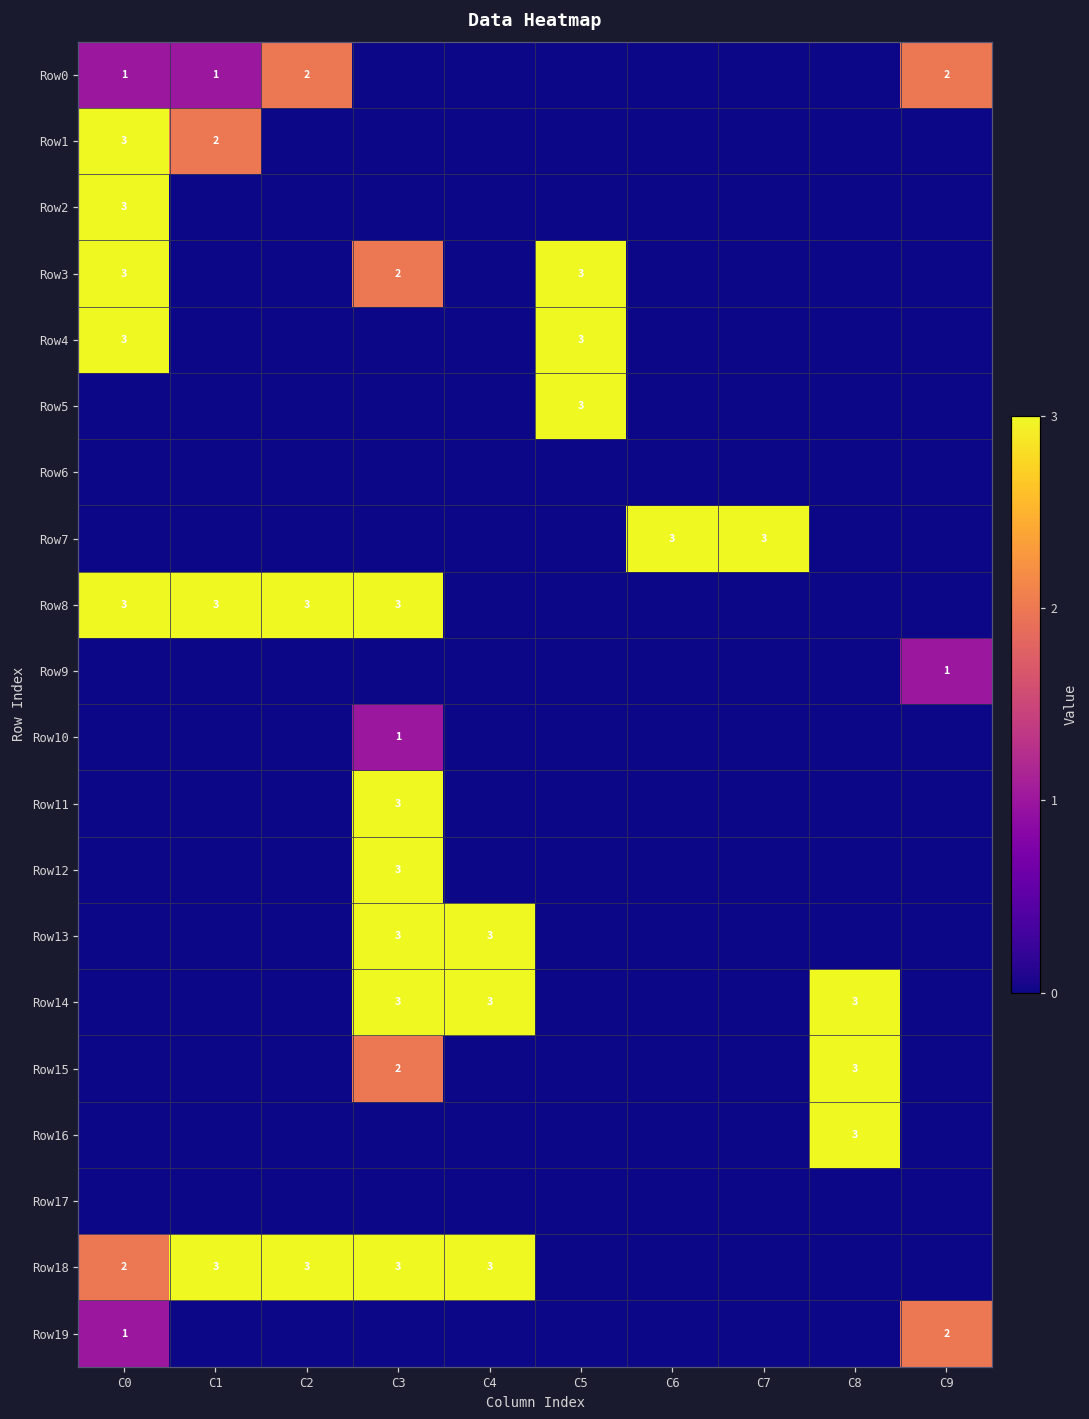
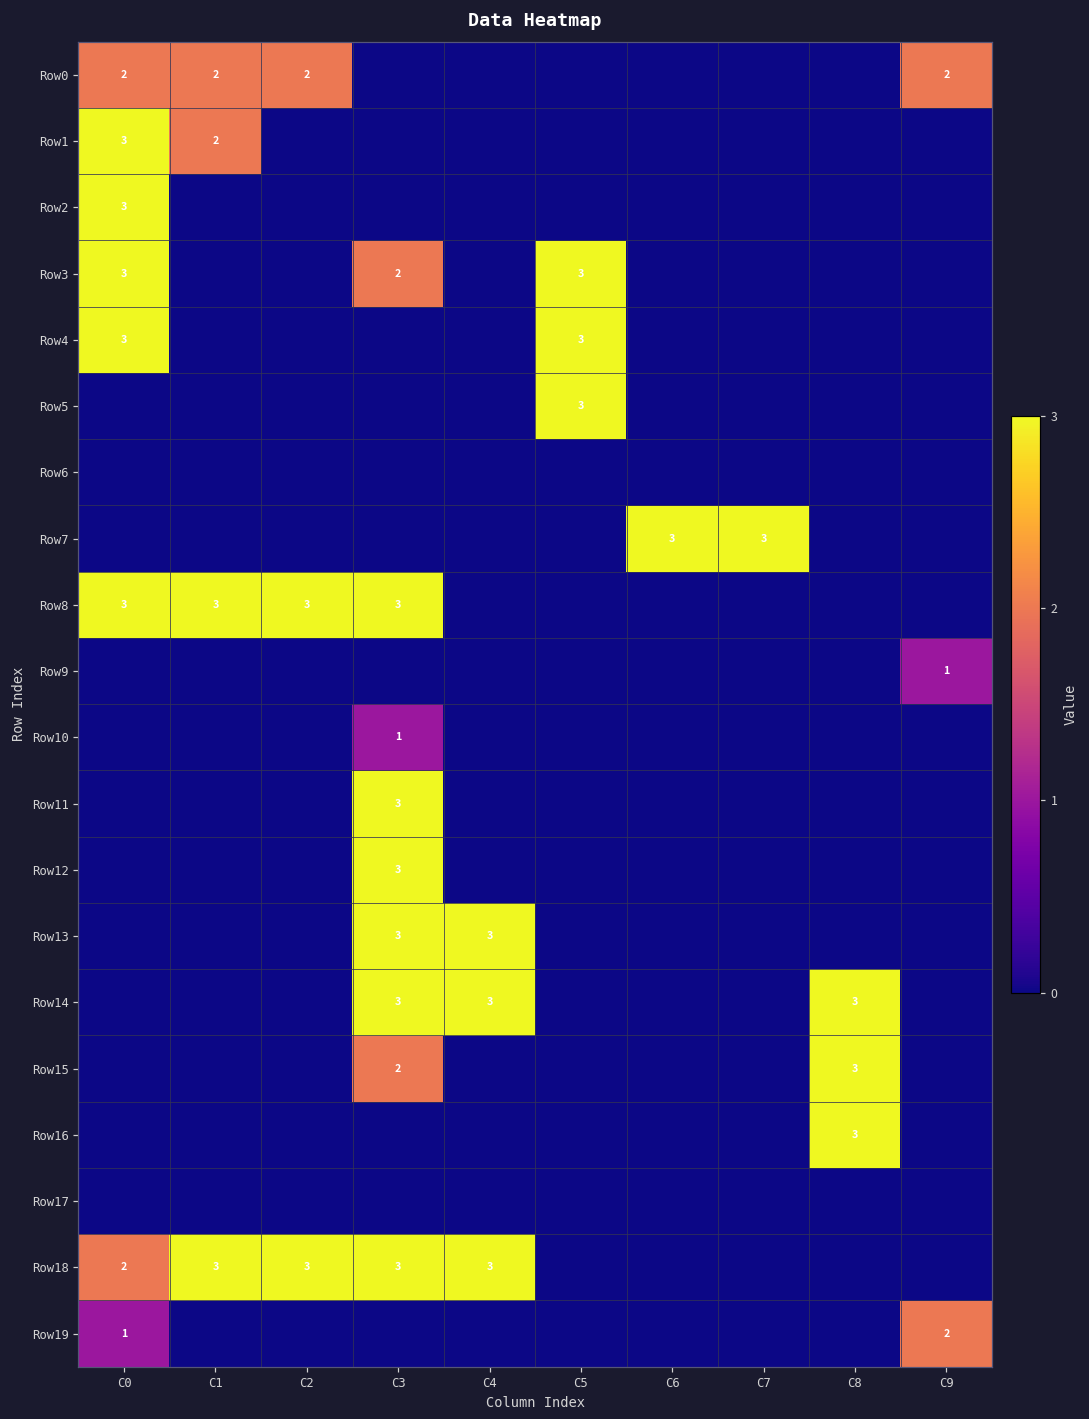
  {
    "Row0": {
-     "C0": 1,
-     "C1": 1,
+     "C0": 2,
+     "C1": 2,
      "C2": 2,
      "C9": 2
    },
    "Row1": {
      "C0": 3,
      "C1": 2
    },
    "Row2": {
      "C0": 3
    },
    "Row3": {
      "C0": 3,
      "C3": 2,
      "C5": 3
    },
    "Row4": {
      "C0": 3,
      "C5": 3
    },
    "Row5": {
      "C5": 3
    },
    "Row7": {
      "C6": 3,
      "C7": 3
    },
    "Row8": {
      "C0": 3,
      "C1": 3,
      "C2": 3,
      "C3": 3
    },
    "Row9": {
      "C9": 1
    },
    "Row10": {
      "C3": 1
    },
    "Row11": {
      "C3": 3
    },
    "Row12": {
      "C3": 3
    },
    "Row13": {
      "C3": 3,
      "C4": 3
    },
    "Row14": {
      "C3": 3,
      "C4": 3,
      "C8": 3
    },
    "Row15": {
      "C3": 2,
      "C8": 3
    },
    "Row16": {
      "C8": 3
    },
    "Row18": {
      "C0": 2,
      "C1": 3,
      "C2": 3,
      "C3": 3,
      "C4": 3
    },
    "Row19": {
      "C0": 1,
      "C9": 2
    }
  }
